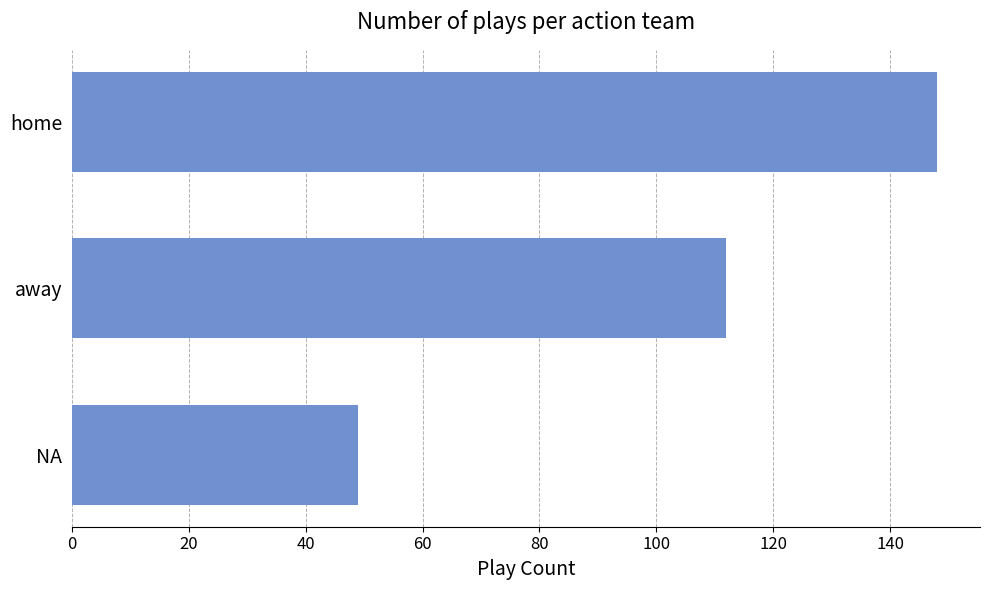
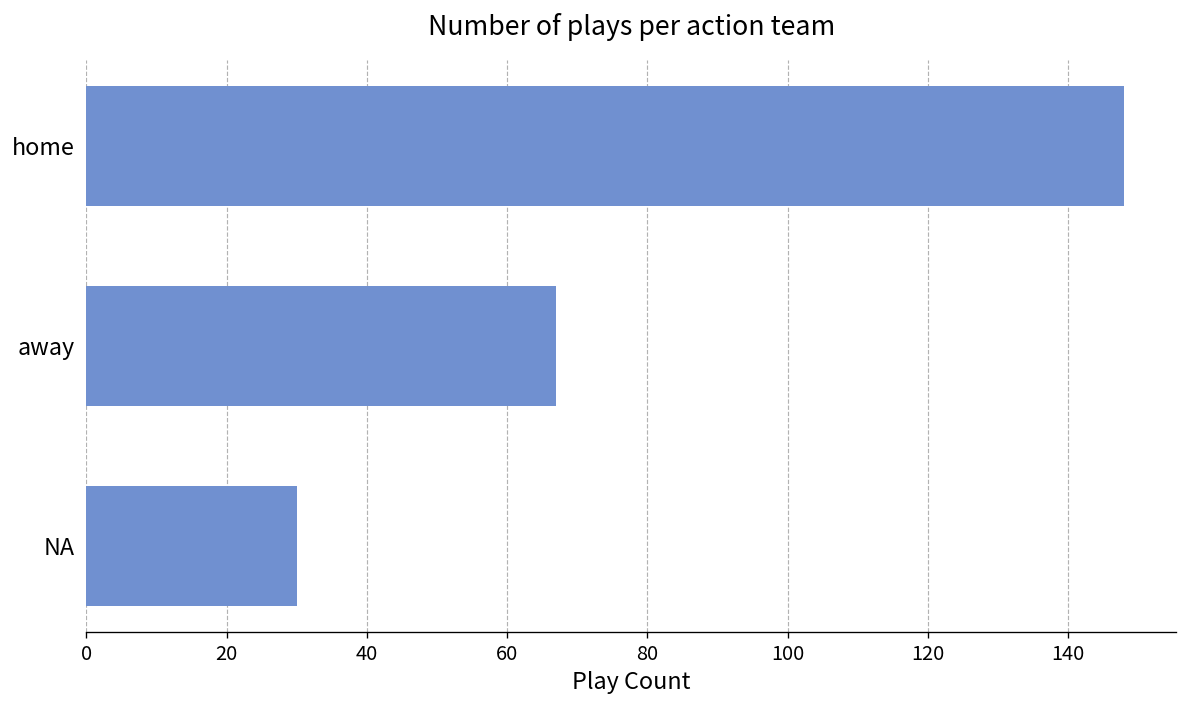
  {
    "home": 148,
-   "away": 112,
-   "NA": 49
+   "away": 67,
+   "NA": 30
  }
